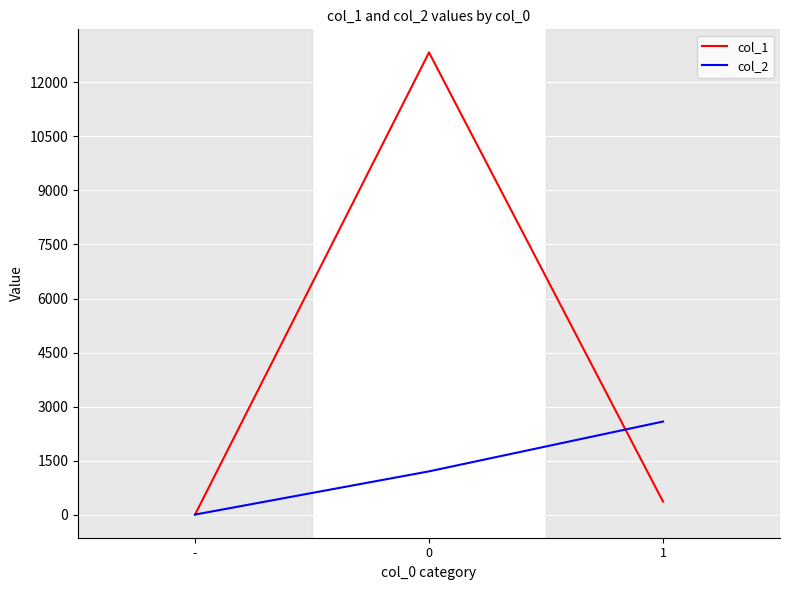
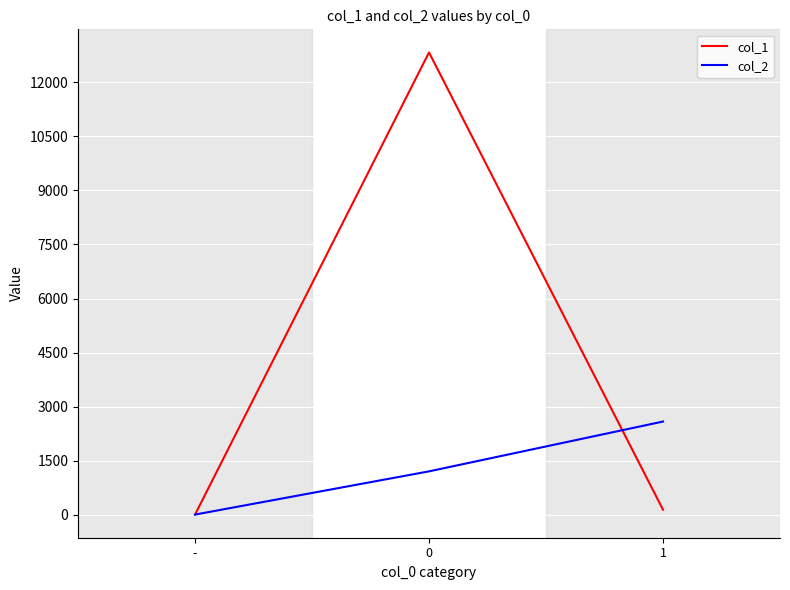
  {
    "col_1": {
      "0": 12800,
-     "1": 400
+     "1": 100
    },
    "col_2": {
      "0": 1200,
      "1": 2600
    }
  }
